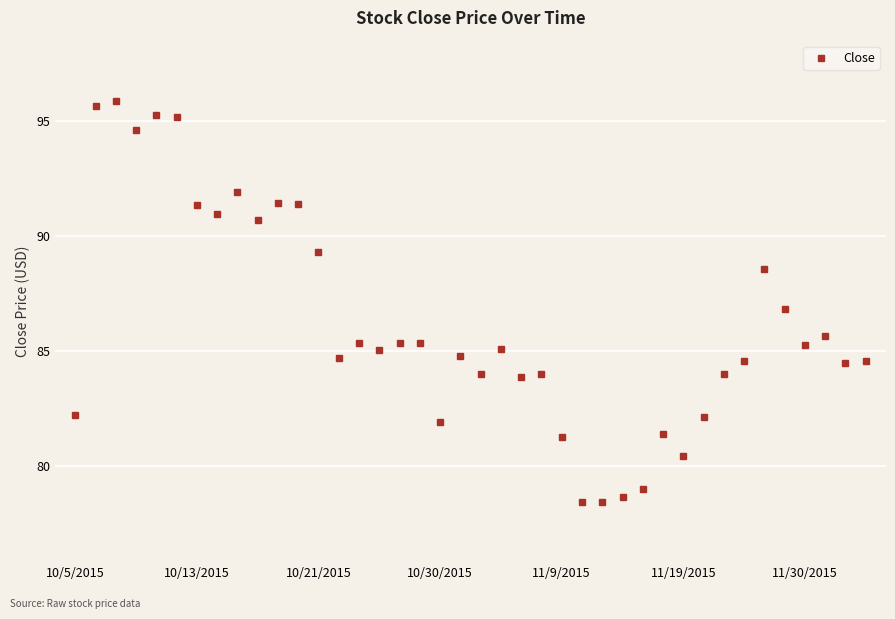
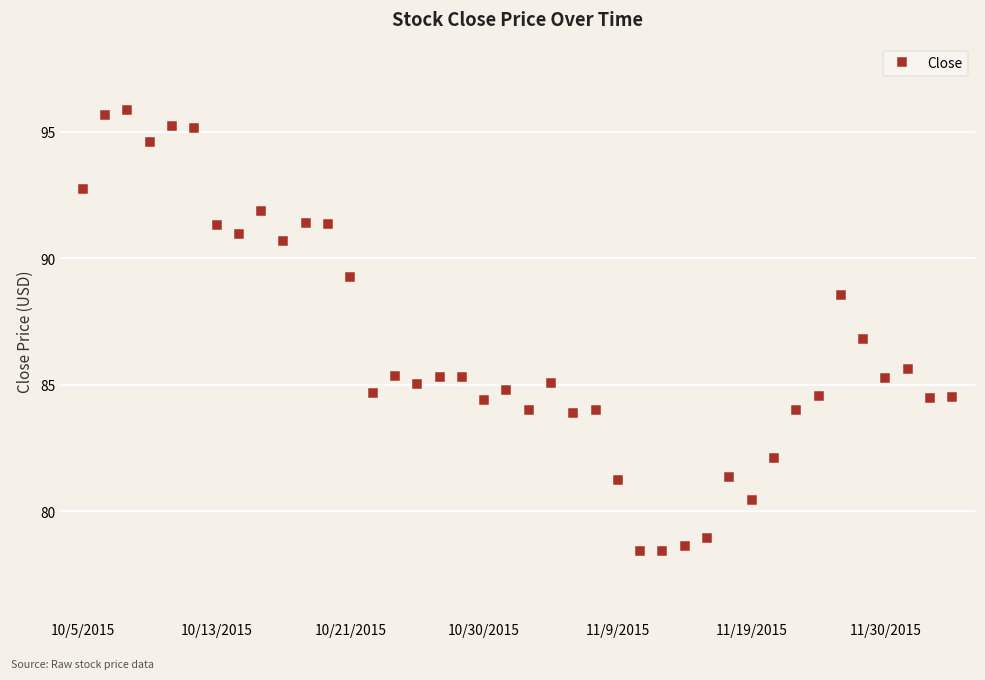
  {
-   "10/5/2015": 82.2,
+   "10/5/2015": 92.7,
    "10/13/2015": 91.3,
    "10/21/2015": 89.3,
-   "10/30/2015": 81.9,
+   "10/30/2015": 84.4,
    "11/9/2015": 81.3,
    "11/19/2015": 80.4,
    "11/30/2015": 85.3
  }
